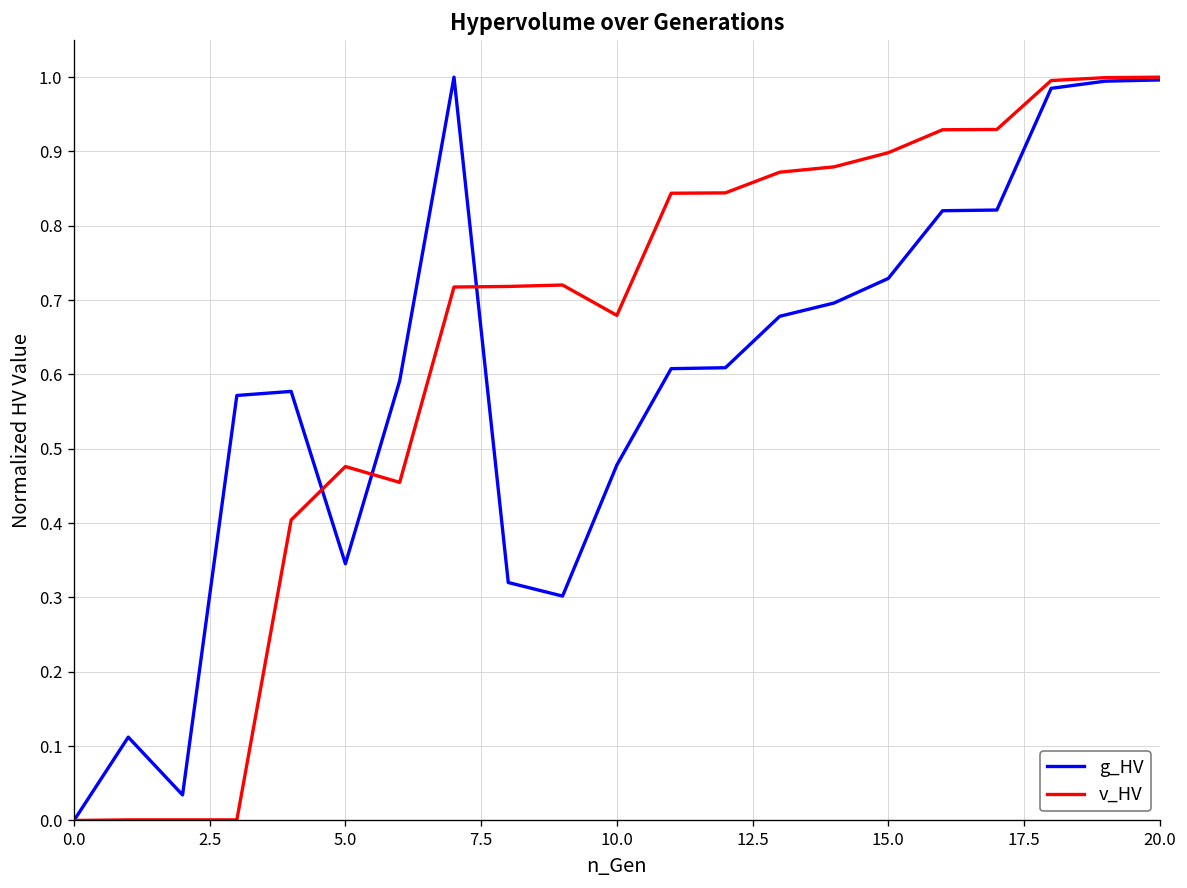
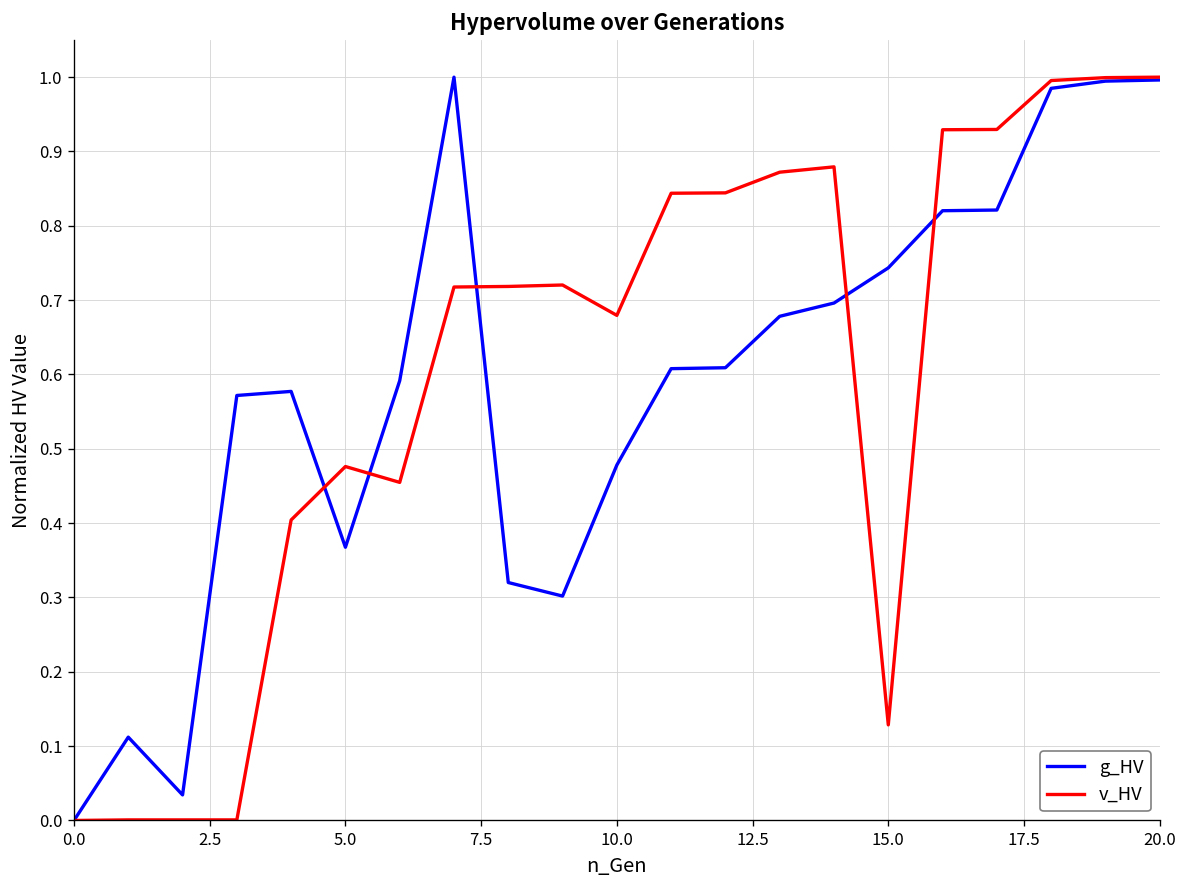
  {
    "g_HV": {
-     "5.0": 0.35,
+     "5.0": 0.37,
      "10.0": 0.48,
-     "15.0": 0.73
+     "15.0": 0.74
    },
    "v_HV": {
      "5.0": 0.48,
      "10.0": 0.68,
-     "15.0": 0.90
+     "15.0": 0.13
    }
  }
